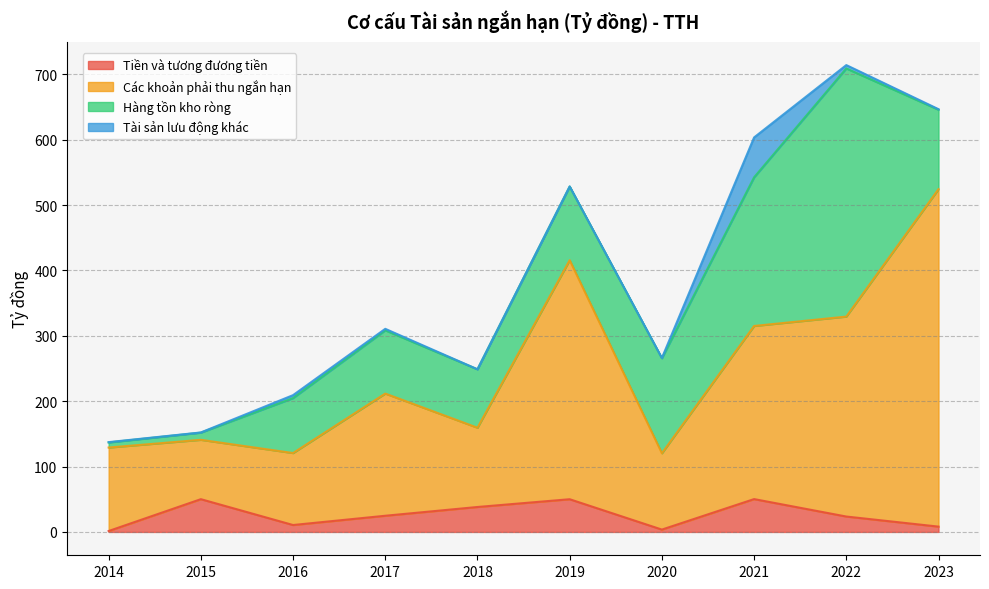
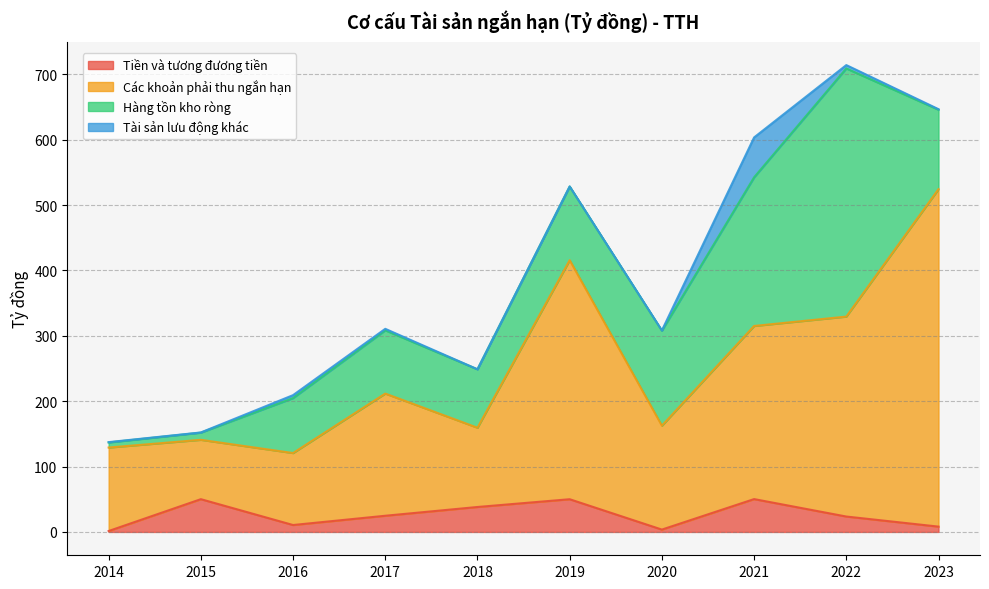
  {
    "Tiền và tương đương tiền": {
      "2014": 0,
      "2015": 50,
      "2016": 10,
      "2017": 20,
      "2018": 40,
      "2019": 50,
      "2020": 0,
      "2021": 50,
      "2022": 20,
      "2023": 10
    },
    "Các khoản phải thu ngắn hạn": {
      "2014": 130,
      "2015": 90,
      "2016": 110,
      "2017": 190,
      "2018": 120,
      "2019": 370,
-     "2020": 120,
+     "2020": 160,
      "2021": 260,
      "2022": 310,
      "2023": 520
    },
    "Hàng tồn kho ròng": {
      "2016": 80,
      "2021": 230,
      "2022": 380
    },
    "Tài sản lưu động khác": {
      "2016": 0,
      "2021": 60,
      "2022": 10
    }
  }
